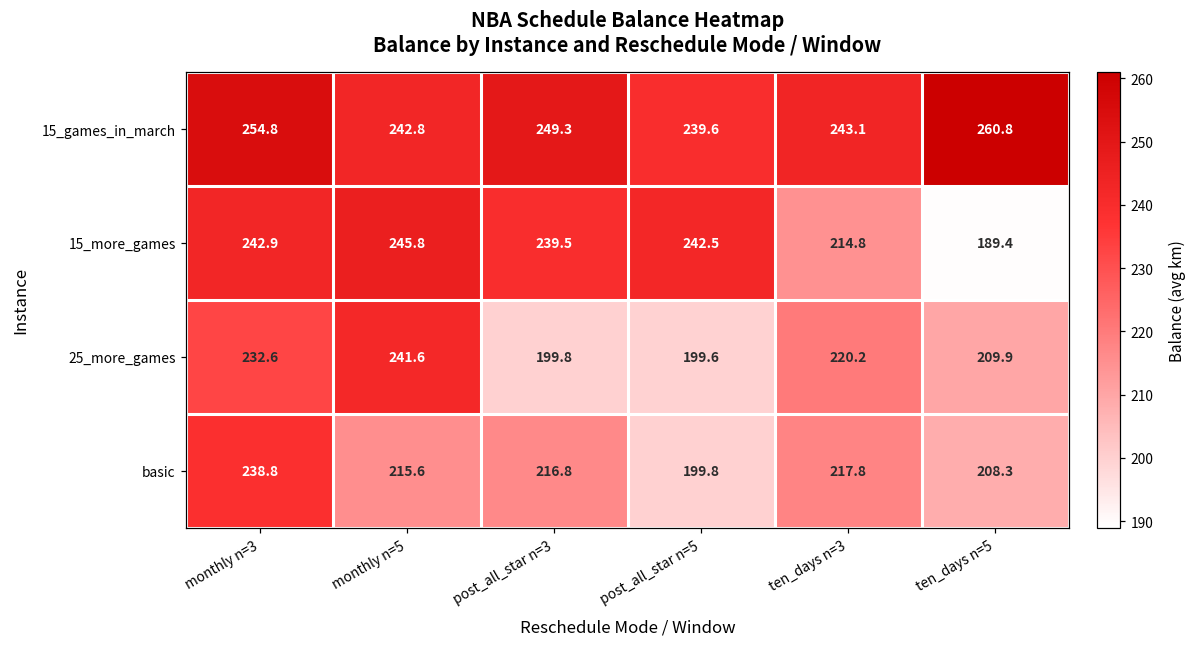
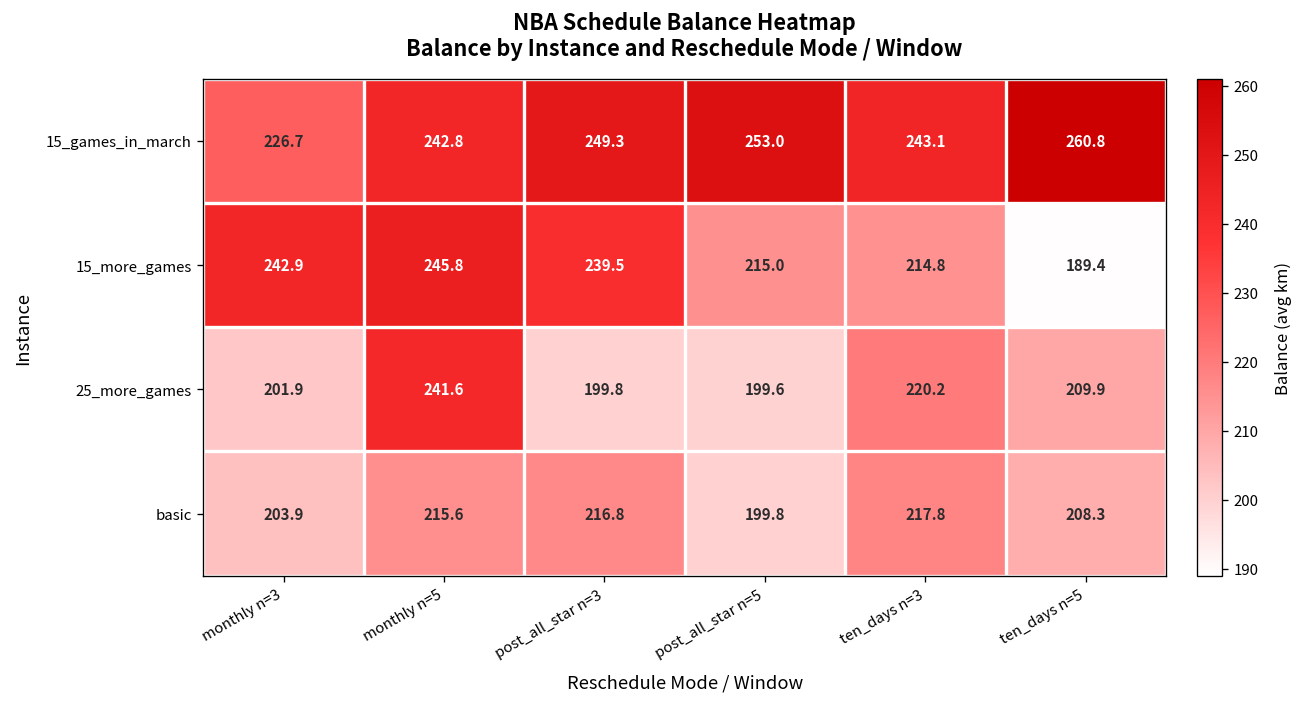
  {
    "15_games_in_march": {
-     "monthly n=3": 254.8,
+     "monthly n=3": 226.7,
      "monthly n=5": 242.8,
      "post_all_star n=3": 249.3,
-     "post_all_star n=5": 239.6,
+     "post_all_star n=5": 253.0,
      "ten_days n=3": 243.1,
      "ten_days n=5": 260.8
    },
    "15_more_games": {
      "monthly n=3": 242.9,
      "monthly n=5": 245.8,
      "post_all_star n=3": 239.5,
-     "post_all_star n=5": 242.5,
+     "post_all_star n=5": 215.0,
      "ten_days n=3": 214.8,
      "ten_days n=5": 189.4
    },
    "25_more_games": {
-     "monthly n=3": 232.6,
+     "monthly n=3": 201.9,
      "monthly n=5": 241.6,
      "post_all_star n=3": 199.8,
      "post_all_star n=5": 199.6,
      "ten_days n=3": 220.2,
      "ten_days n=5": 209.9
    },
    "basic": {
-     "monthly n=3": 238.8,
+     "monthly n=3": 203.9,
      "monthly n=5": 215.6,
      "post_all_star n=3": 216.8,
      "post_all_star n=5": 199.8,
      "ten_days n=3": 217.8,
      "ten_days n=5": 208.3
    }
  }
